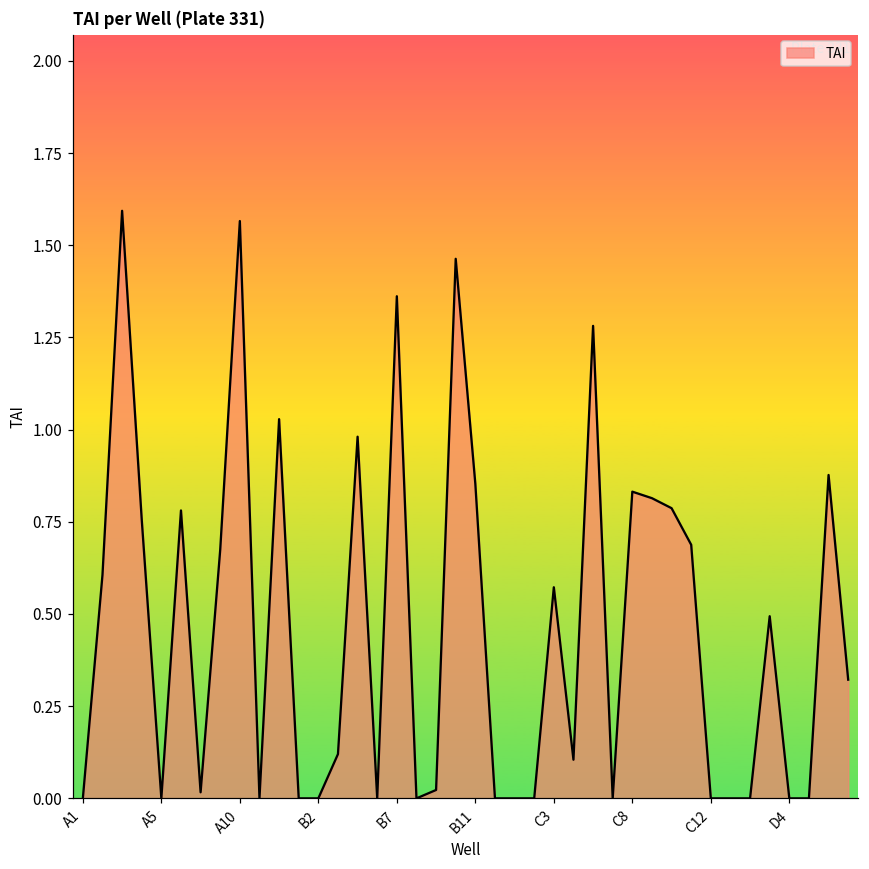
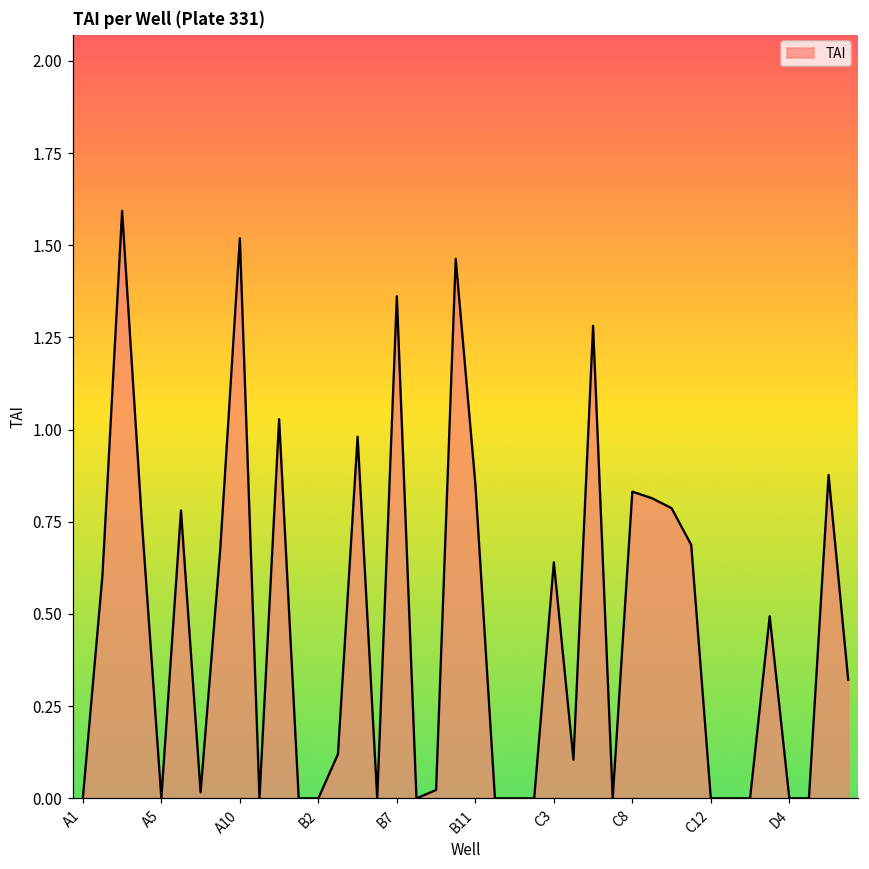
  {
    "A1": 0.00,
    "A5": 0.00,
-   "A10": 1.57,
+   "A10": 1.52,
    "B2": 0.00,
    "B7": 1.36,
    "B11": 0.85,
-   "C3": 0.57,
+   "C3": 0.64,
    "C8": 0.83,
    "C12": 0.00,
    "D4": 0.00
  }
